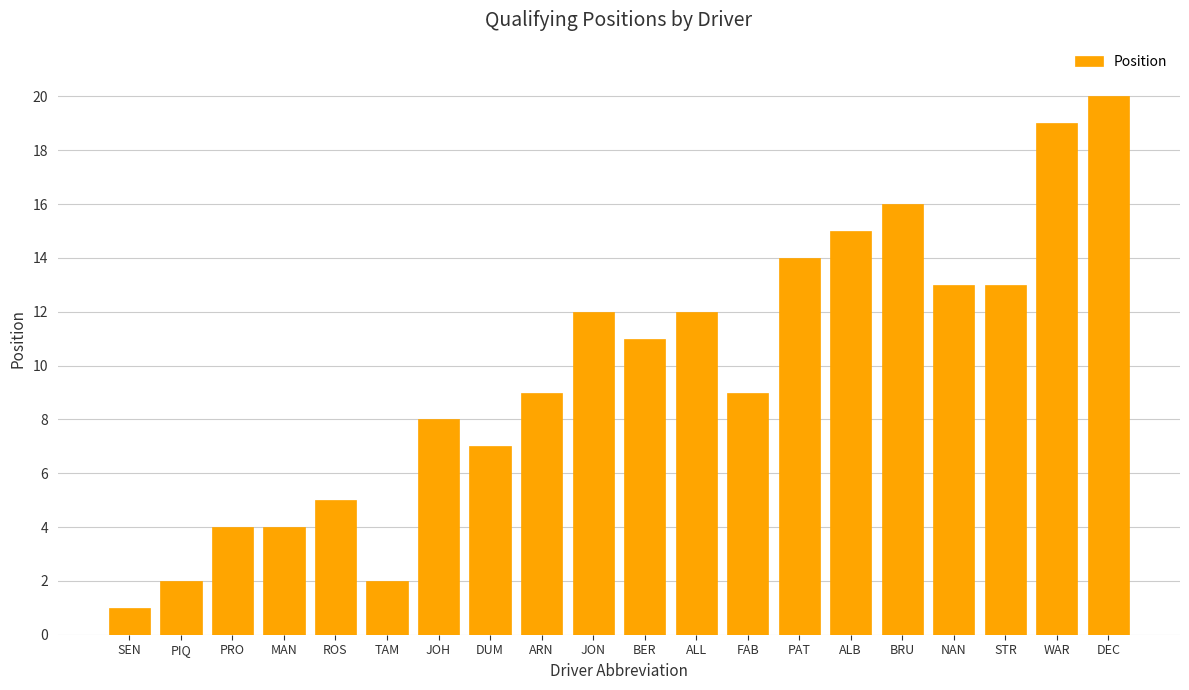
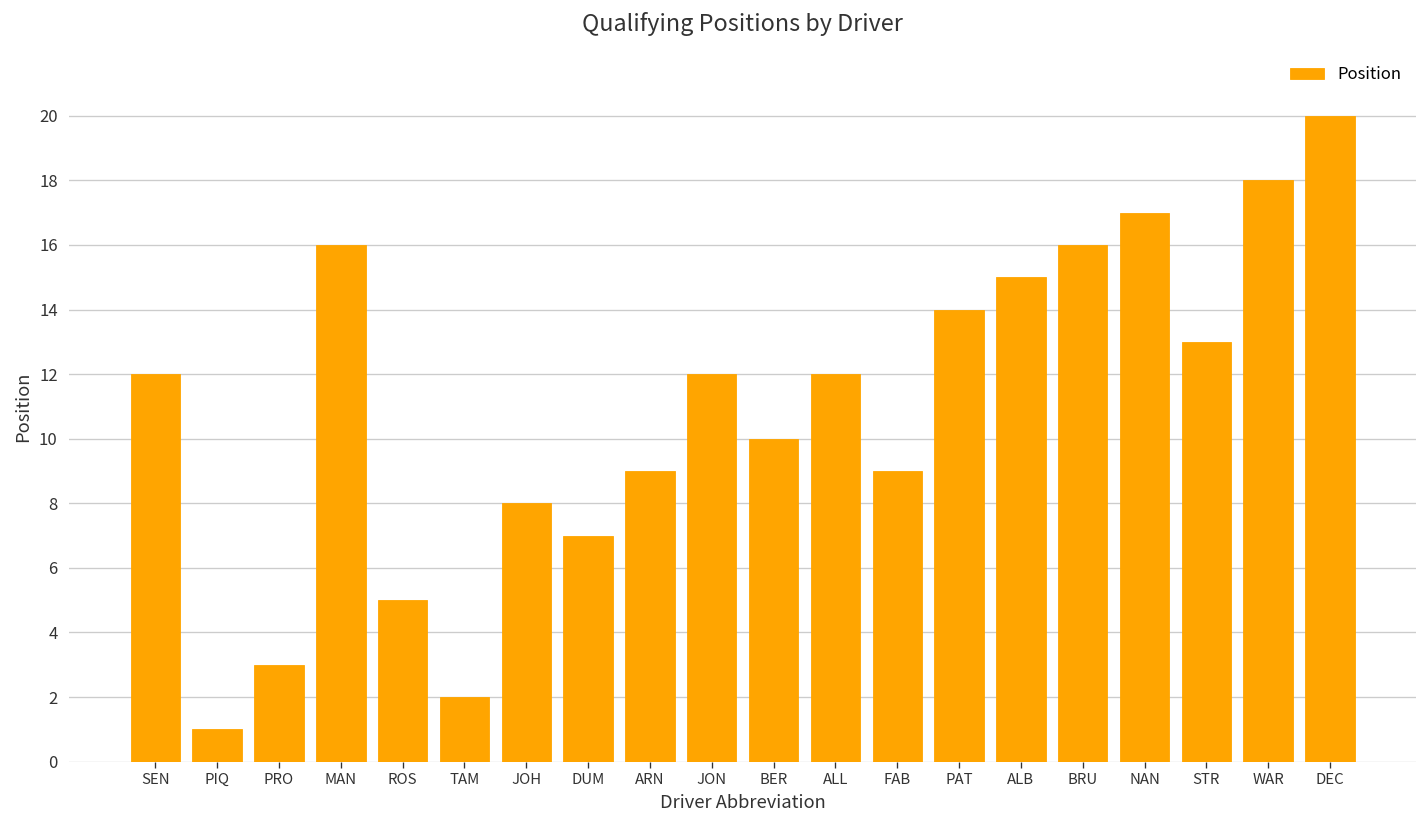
  {
-   "SEN": 1,
-   "PIQ": 2,
-   "PRO": 4,
-   "MAN": 4,
+   "SEN": 12,
+   "PIQ": 1,
+   "PRO": 3,
+   "MAN": 16,
    "ROS": 5,
    "TAM": 2,
    "JOH": 8,
    "DUM": 7,
    "ARN": 9,
    "JON": 12,
-   "BER": 11,
+   "BER": 10,
    "ALL": 12,
    "FAB": 9,
    "PAT": 14,
    "ALB": 15,
    "BRU": 16,
-   "NAN": 13,
+   "NAN": 17,
    "STR": 13,
-   "WAR": 19,
+   "WAR": 18,
    "DEC": 20
  }
